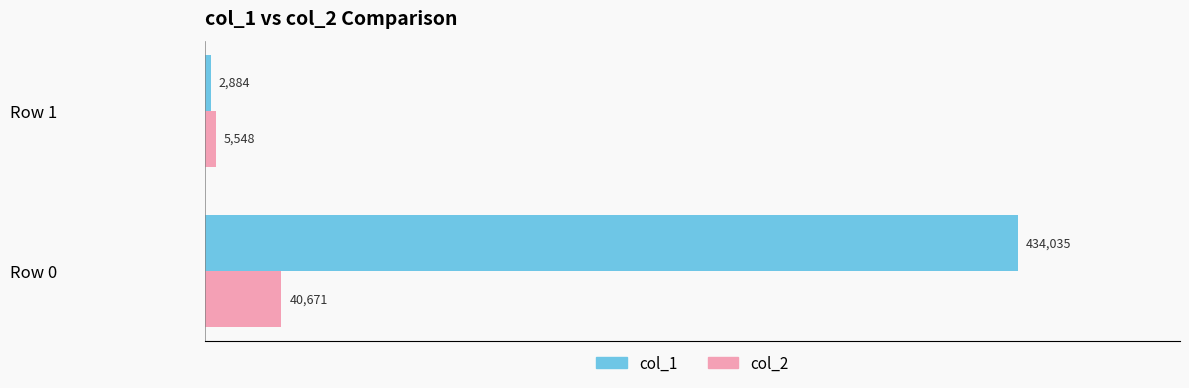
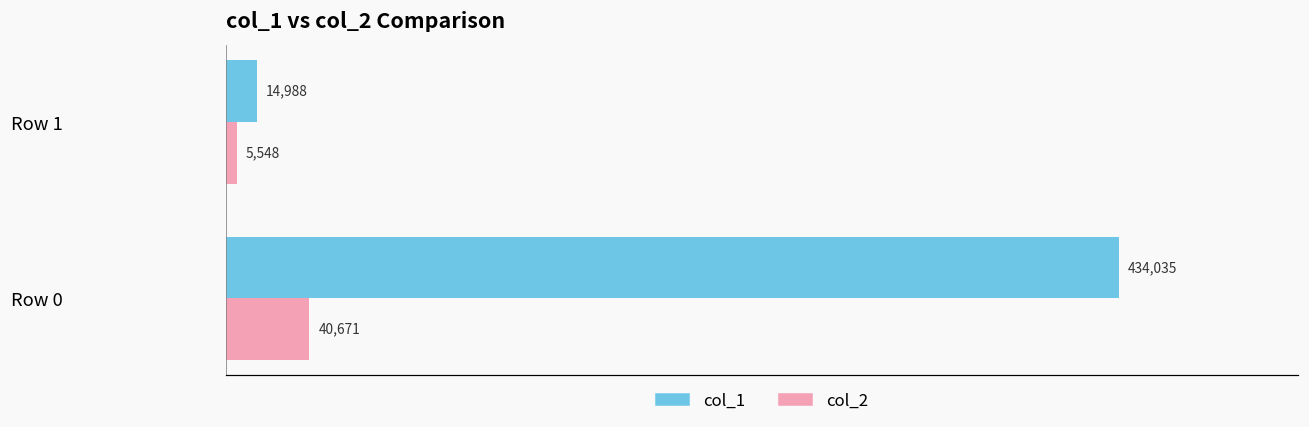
  {
    "col_1": {
-     "Row 1": "2,884",
+     "Row 1": "14,988",
      "Row 0": "434,035"
    },
    "col_2": {
      "Row 1": "5,548",
      "Row 0": "40,671"
    }
  }
